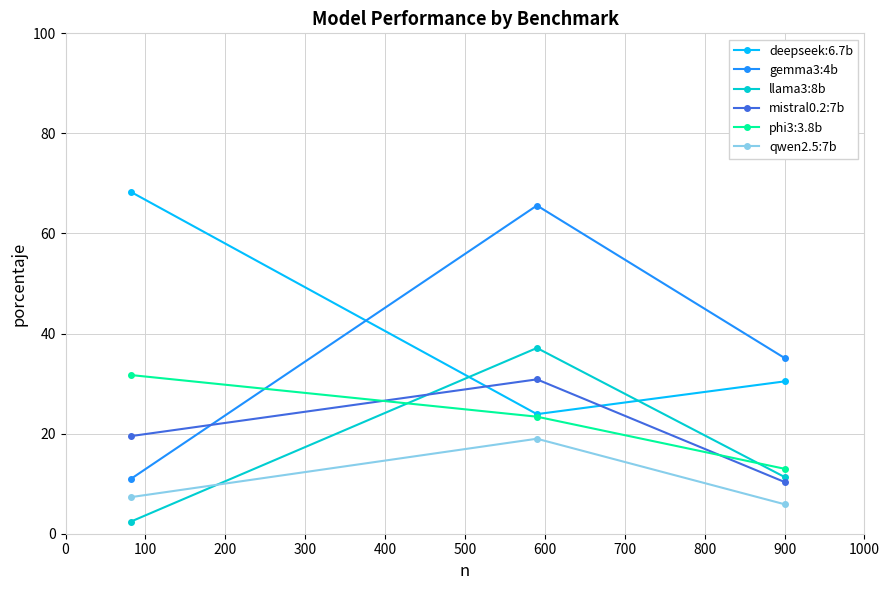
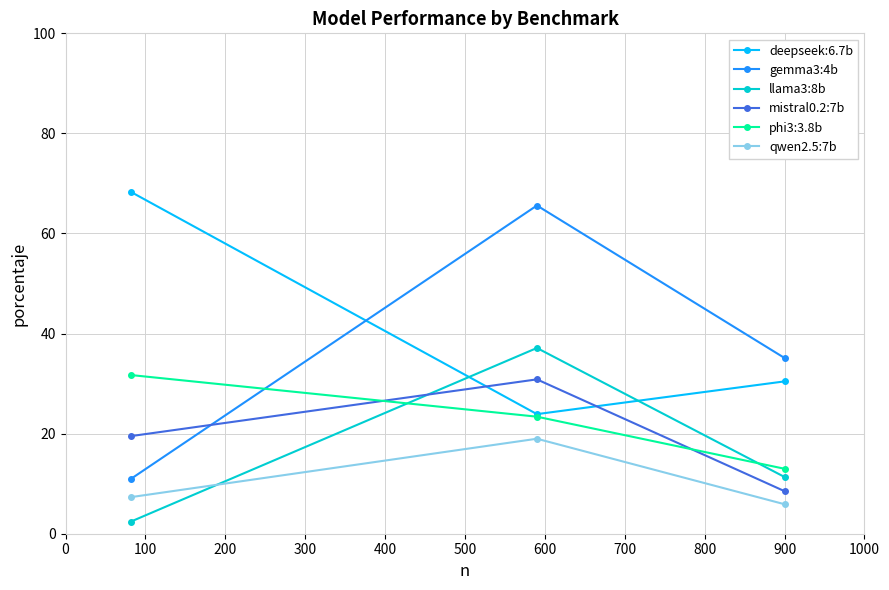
  {
    "mistral0.2:7b": {
-     "900": 10
+     "900": 8
    },
    "phi3:3.8b": {
      "900": 13
    },
    "qwen2.5:7b": {
      "900": 6
    }
  }
